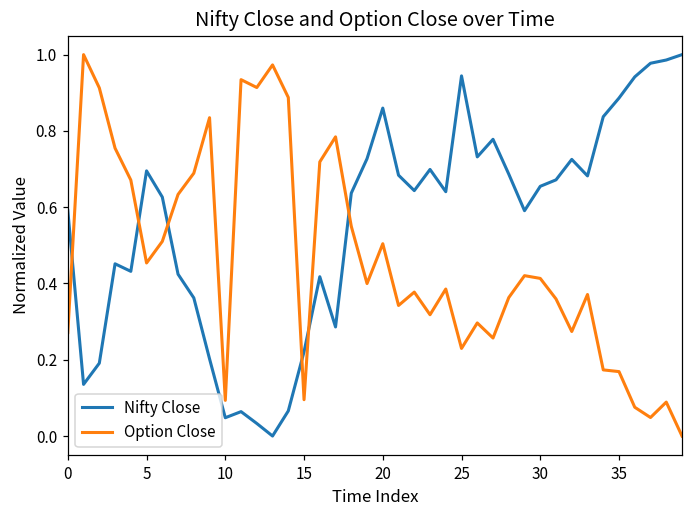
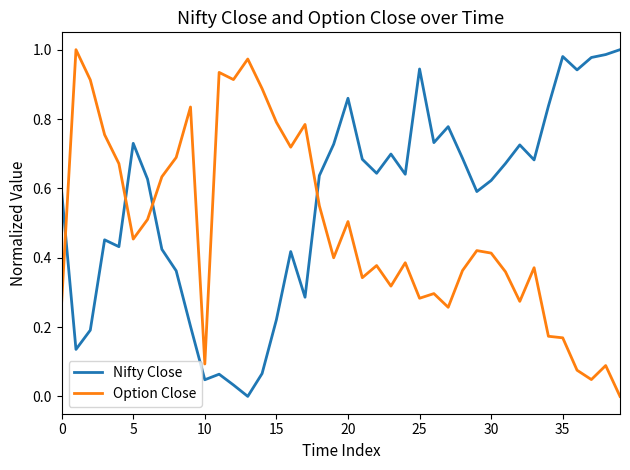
  {
    "Nifty Close": {
      "0": 0.59,
-     "5": 0.70,
+     "5": 0.73,
      "10": 0.05,
      "15": 0.22,
      "20": 0.86,
      "25": 0.94,
-     "30": 0.65,
-     "35": 0.89
+     "30": 0.62,
+     "35": 0.98
    },
    "Option Close": {
      "0": 0.27,
      "5": 0.45,
      "10": 0.09,
-     "15": 0.10,
+     "15": 0.79,
      "20": 0.50,
-     "25": 0.23,
+     "25": 0.28,
      "30": 0.41,
      "35": 0.17
    }
  }
